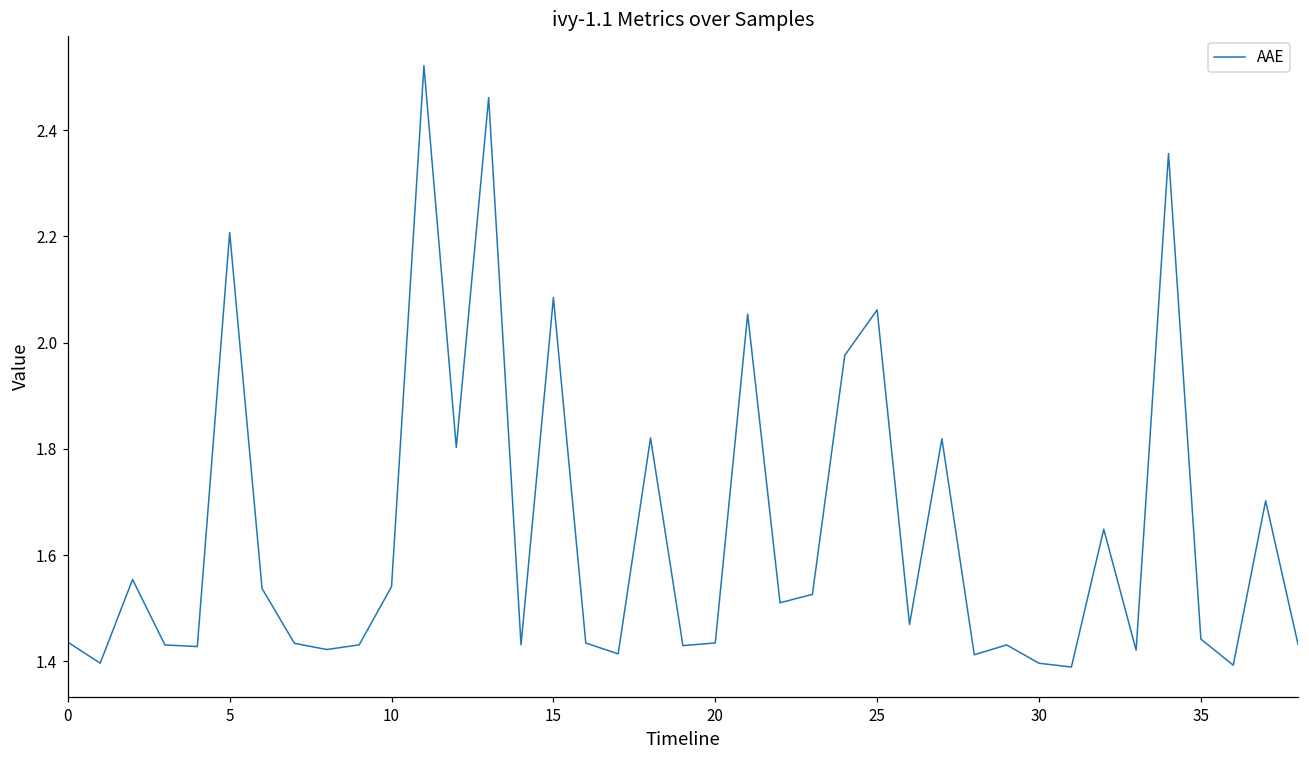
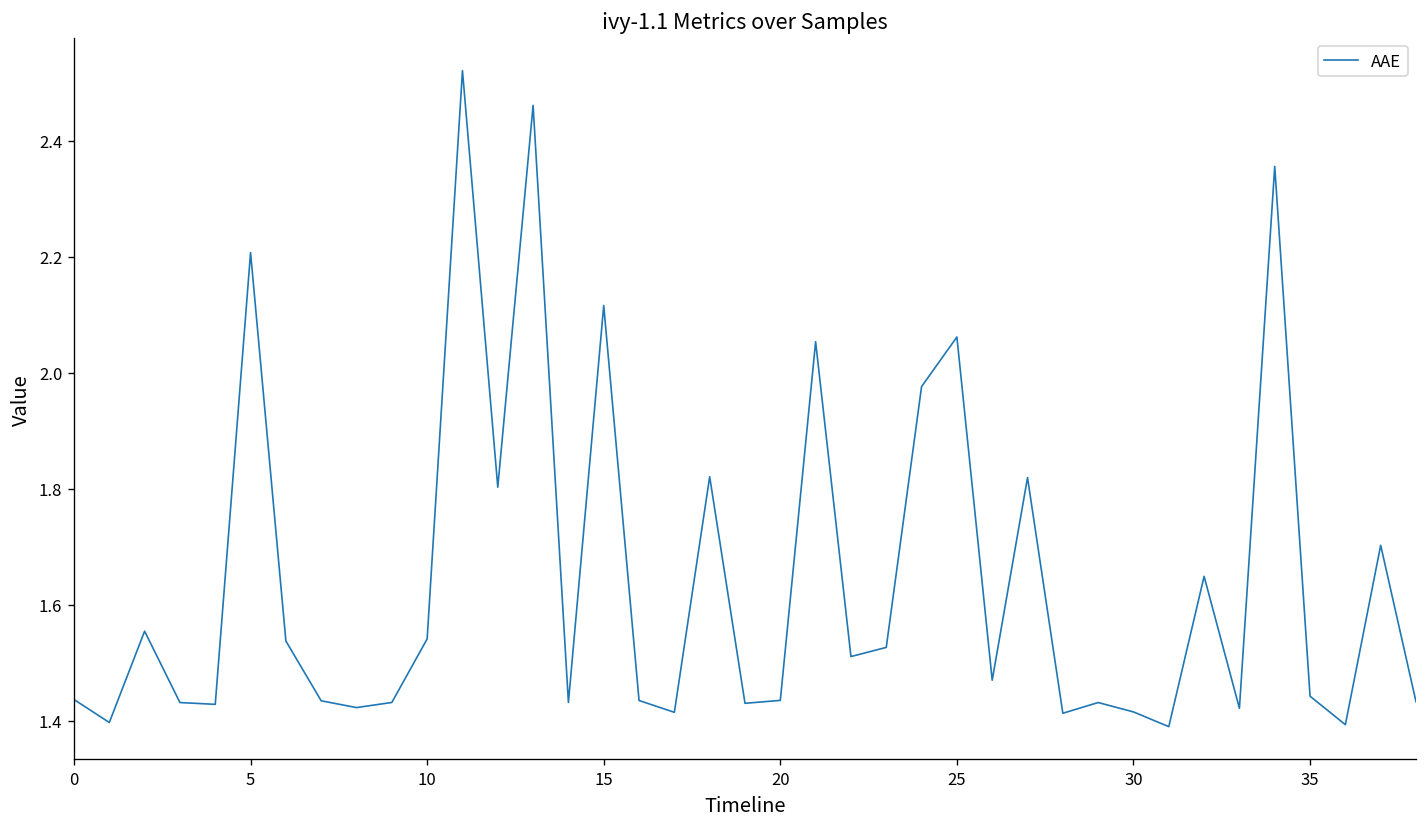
  {
    "0": 1.44,
    "5": 2.21,
    "10": 1.54,
-   "15": 2.08,
+   "15": 2.12,
    "20": 1.43,
    "25": 2.06,
-   "30": 1.40,
+   "30": 1.41,
    "35": 1.44
  }
